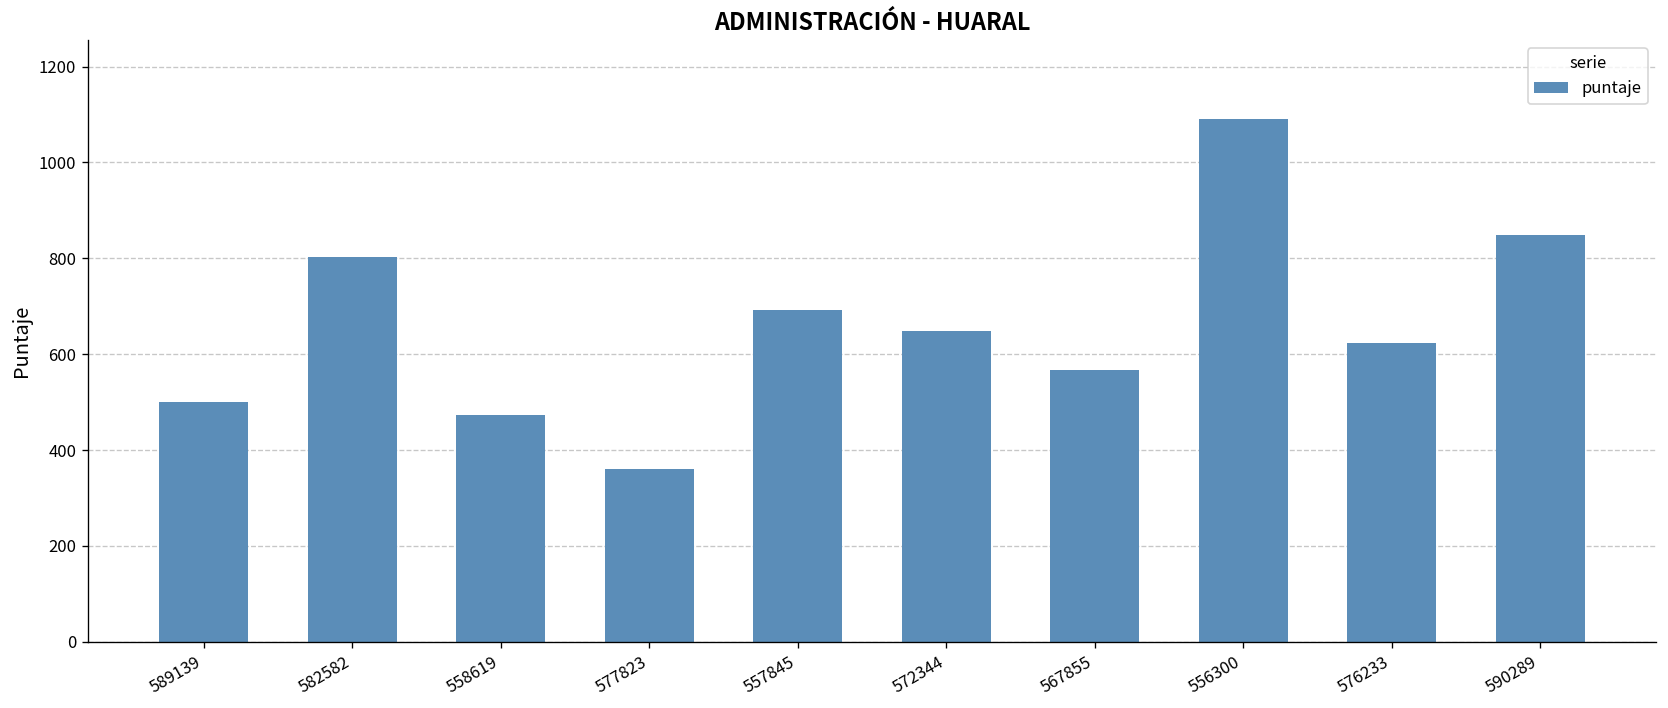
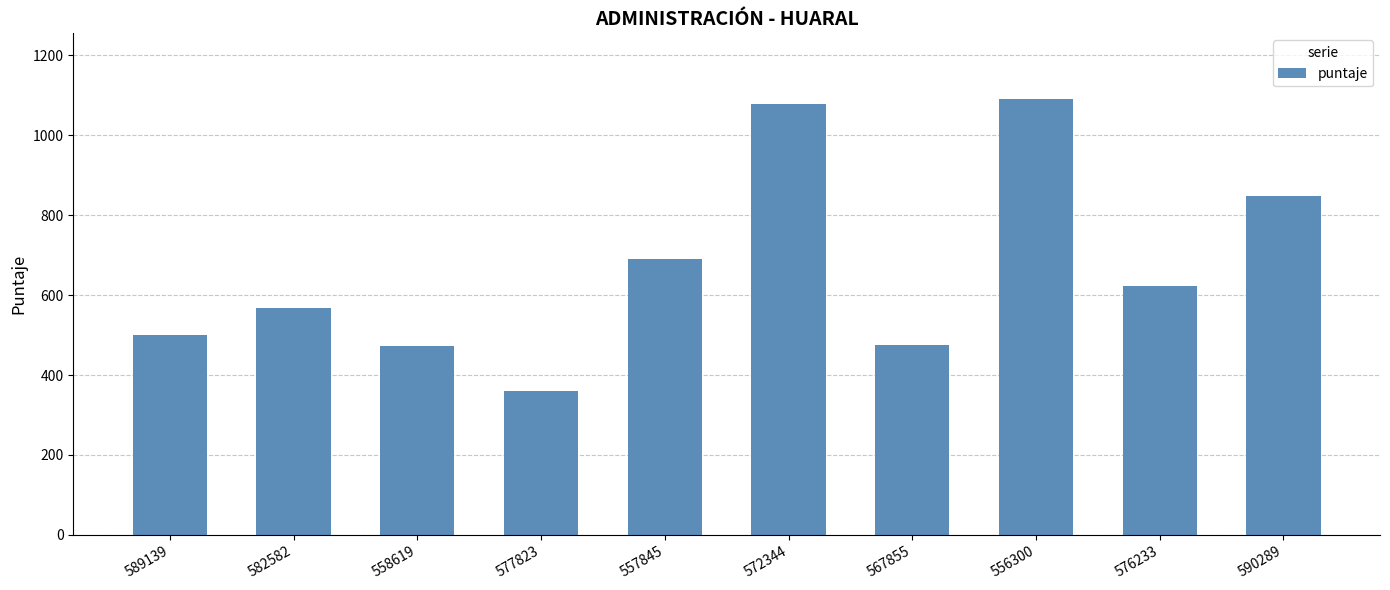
  {
    "589139": 500,
-   "582582": 800,
+   "582582": 570,
    "558619": 470,
    "577823": 360,
    "557845": 690,
-   "572344": 650,
-   "567855": 570,
+   "572344": 1080,
+   "567855": 480,
    "556300": 1090,
    "576233": 620,
    "590289": 850
  }
